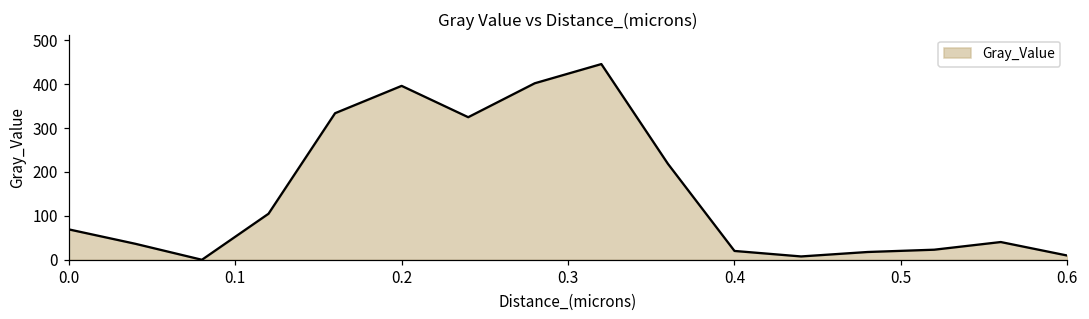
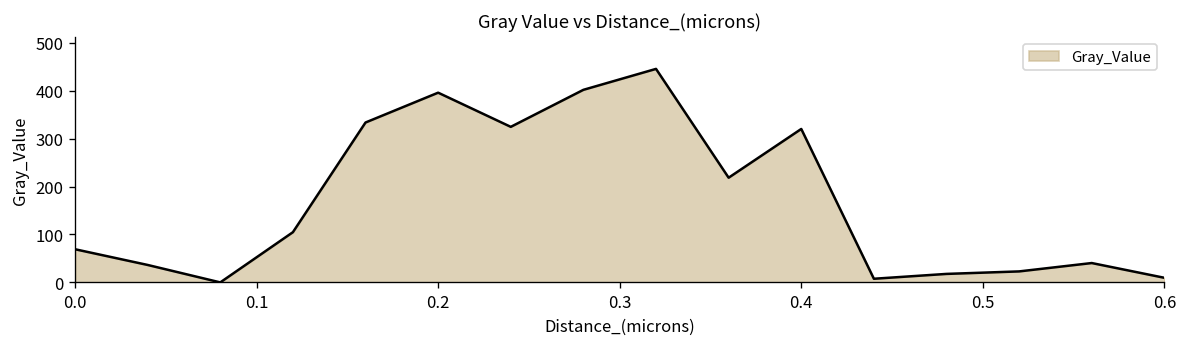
  {
    "0.0": 70,
    "0.2": 400,
-   "0.4": 20,
+   "0.4": 320,
    "0.6": 10
  }
